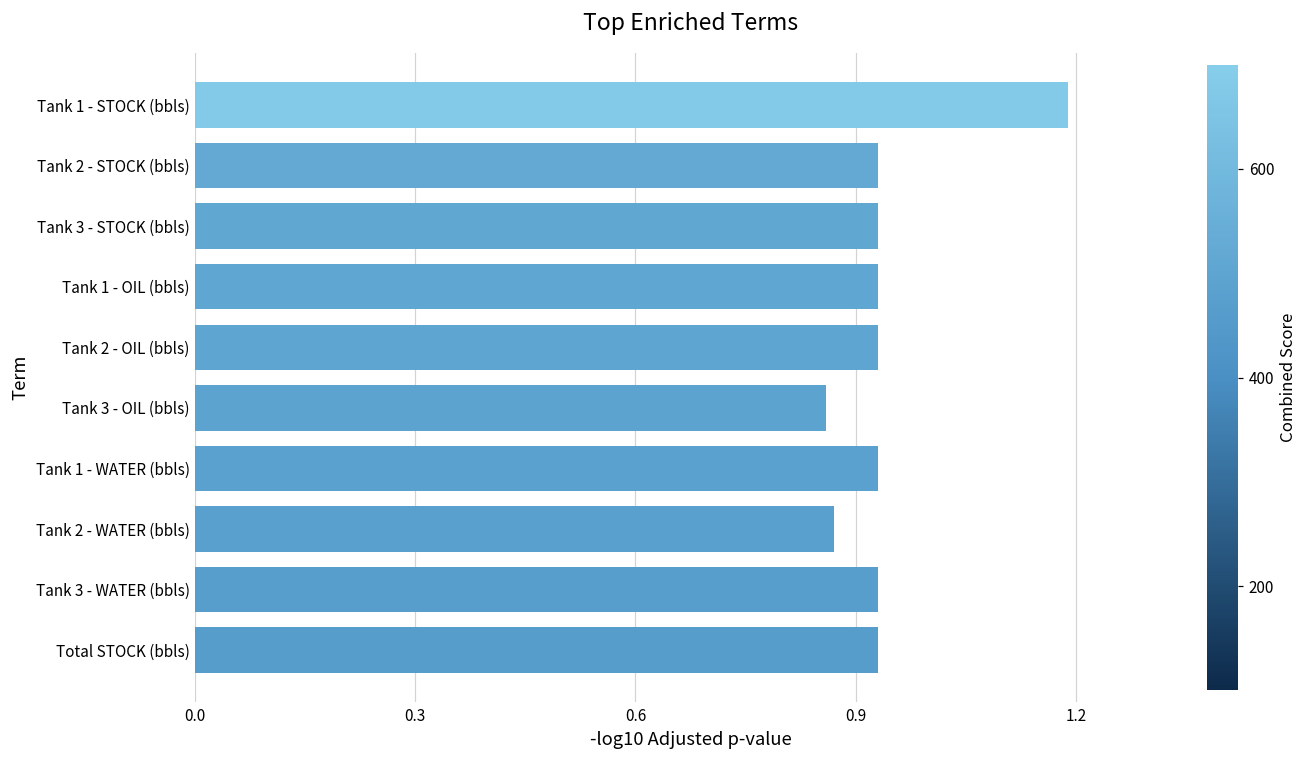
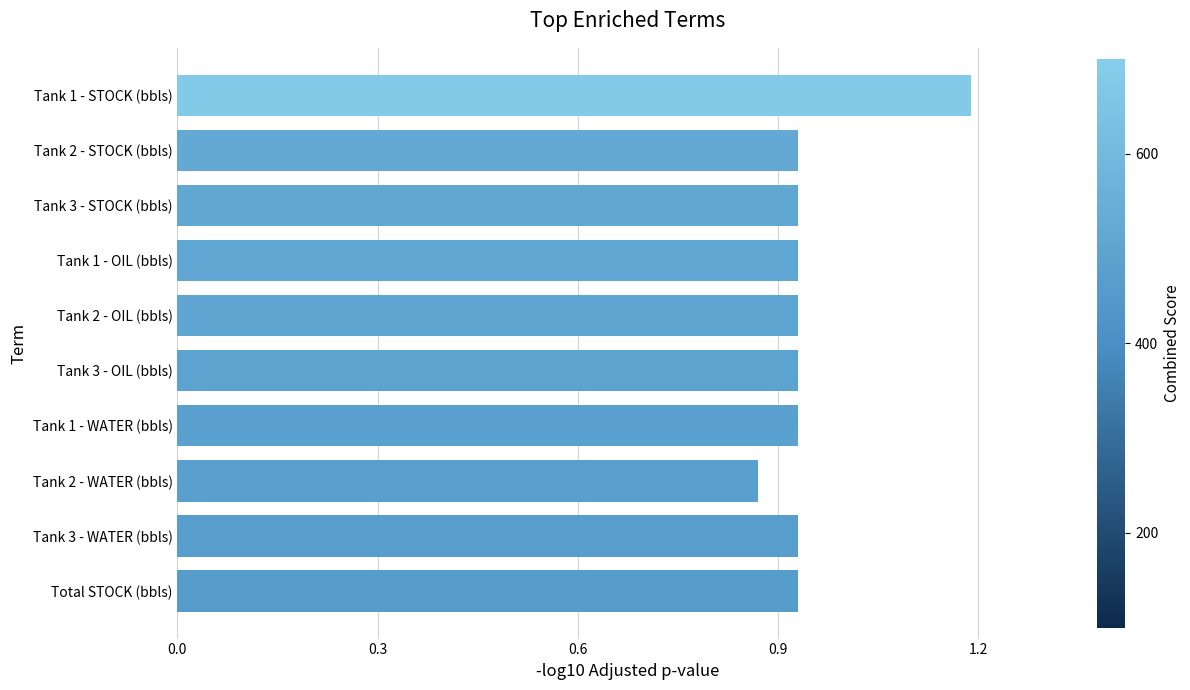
  {
    "Tank 1 - STOCK (bbls)": 1.19,
    "Tank 2 - STOCK (bbls)": 0.93,
    "Tank 3 - STOCK (bbls)": 0.93,
    "Tank 1 - OIL (bbls)": 0.93,
    "Tank 2 - OIL (bbls)": 0.93,
-   "Tank 3 - OIL (bbls)": 0.86,
+   "Tank 3 - OIL (bbls)": 0.93,
    "Tank 1 - WATER (bbls)": 0.93,
    "Tank 2 - WATER (bbls)": 0.87,
    "Tank 3 - WATER (bbls)": 0.93,
    "Total STOCK (bbls)": 0.93
  }
